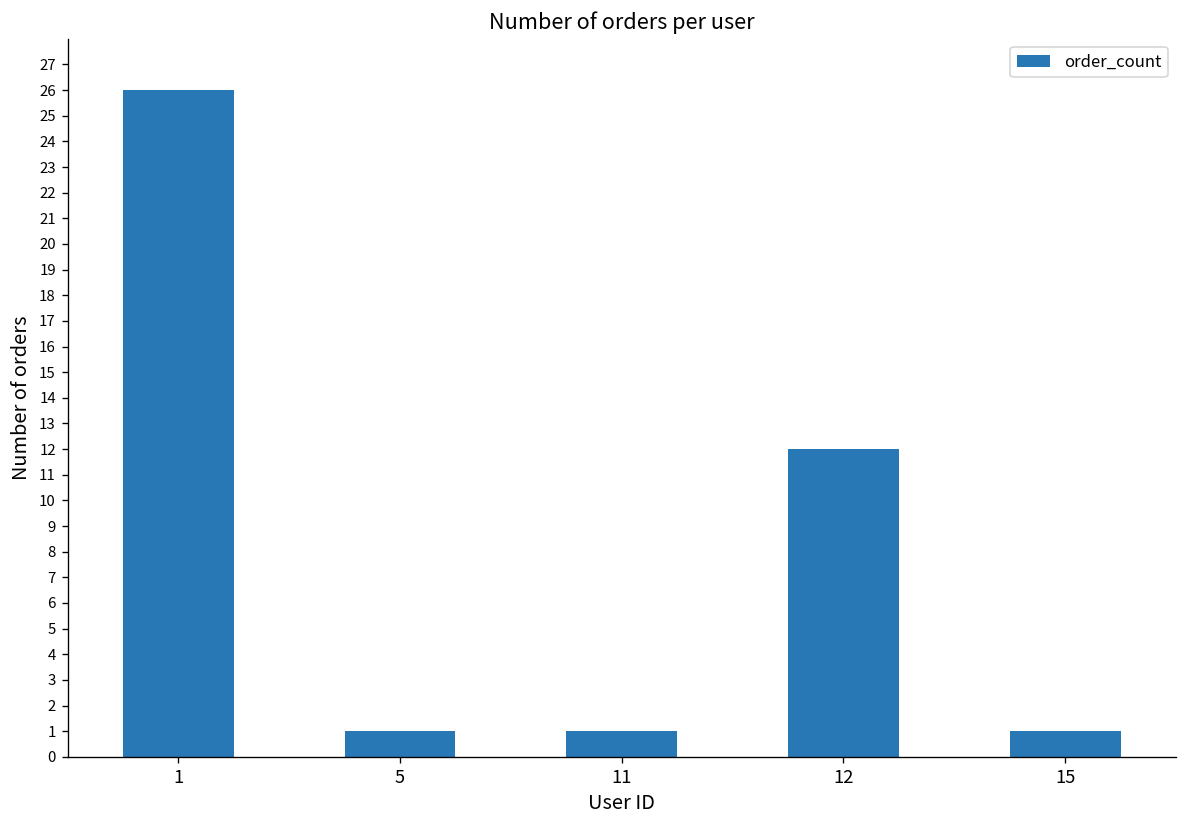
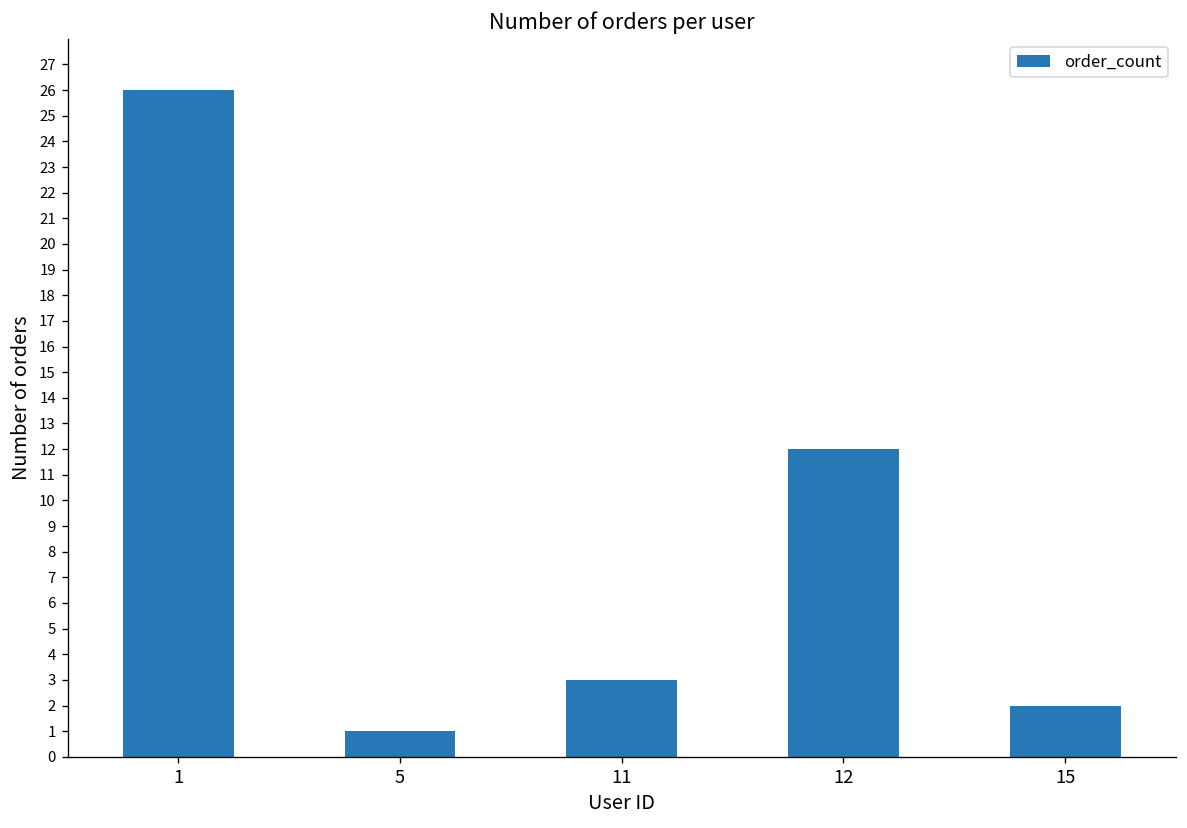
  {
    "1": 26,
    "5": 1,
-   "11": 1,
+   "11": 3,
    "12": 12,
-   "15": 1
+   "15": 2
  }
